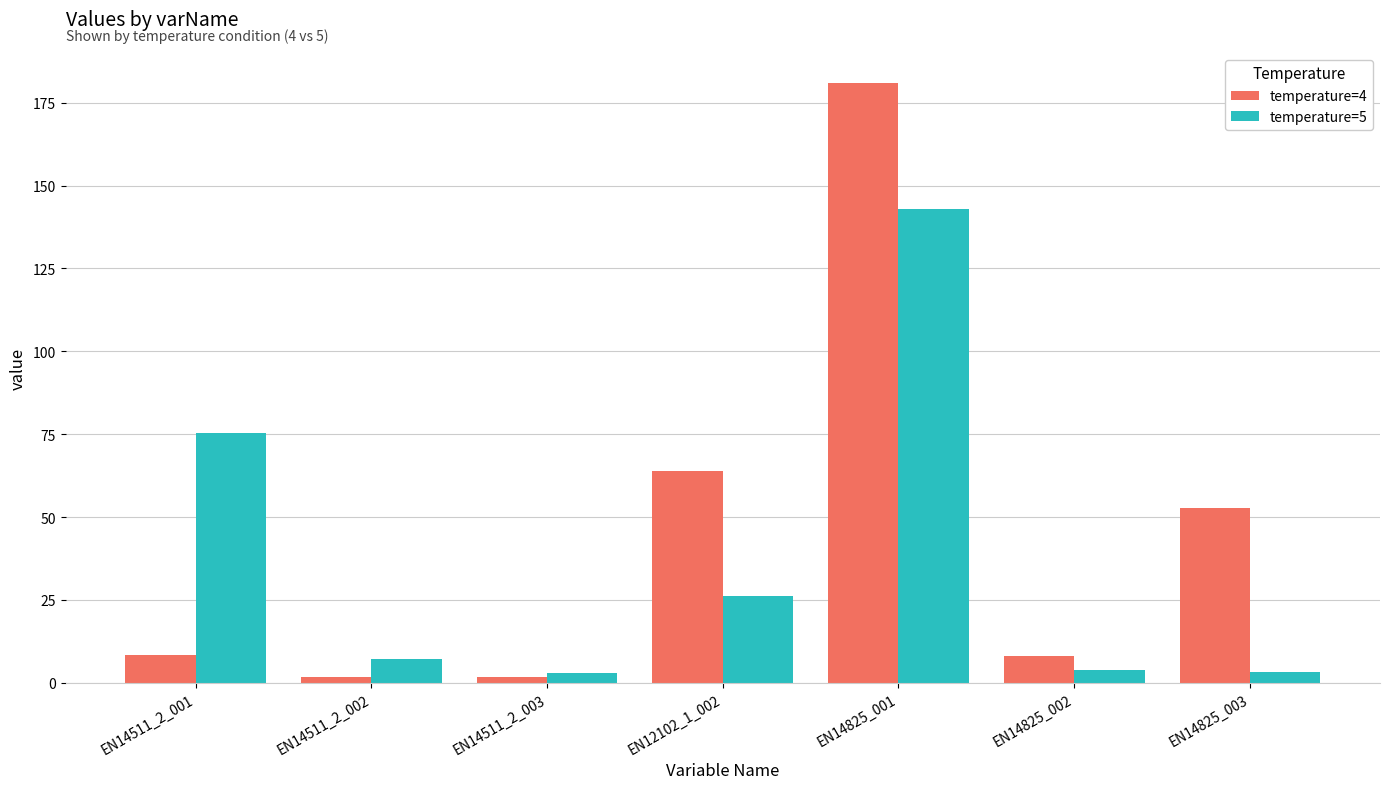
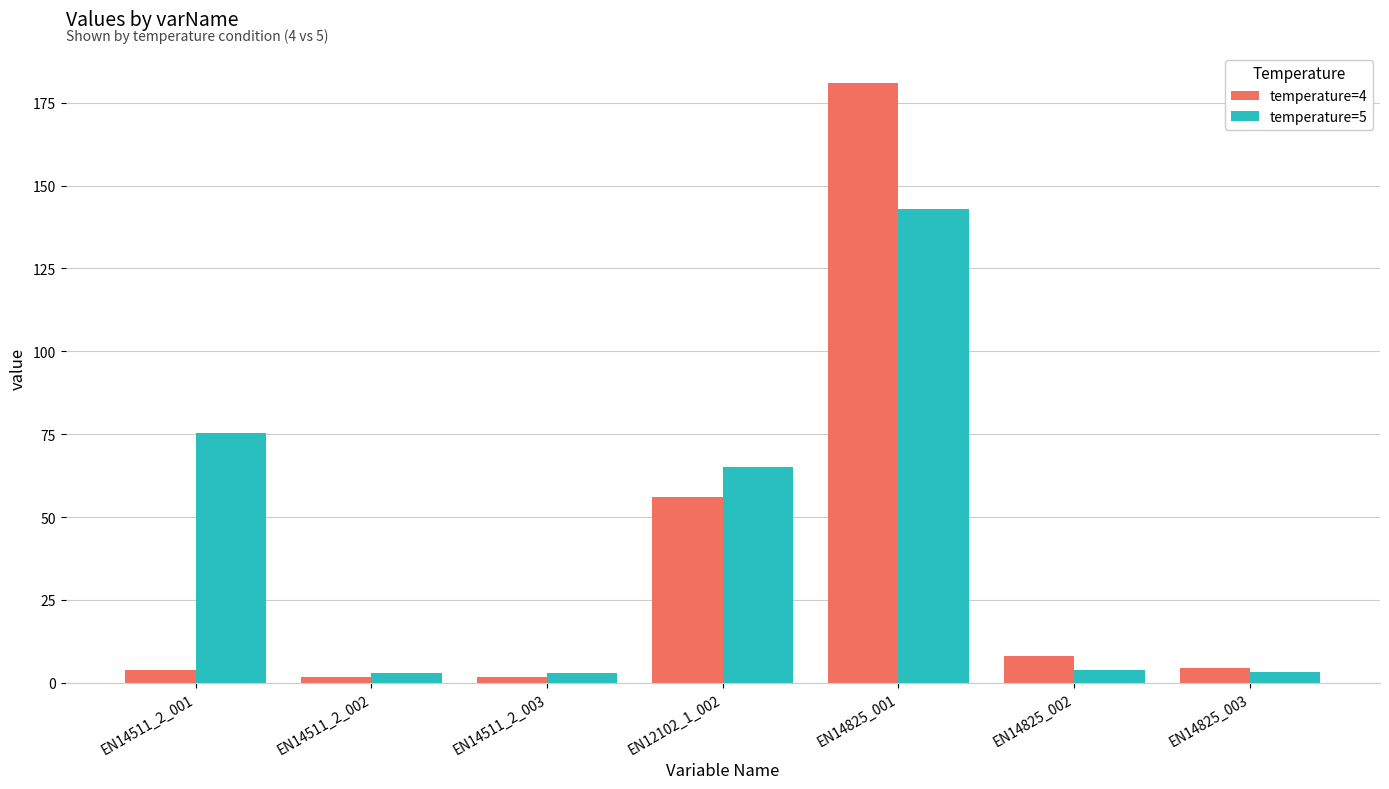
  {
    "temperature=4": {
-     "EN14511_2_001": 8,
+     "EN14511_2_001": 4,
      "EN14511_2_002": 2,
      "EN14511_2_003": 2,
-     "EN12102_1_002": 64,
+     "EN12102_1_002": 56,
      "EN14825_001": 181,
      "EN14825_002": 8,
-     "EN14825_003": 53
+     "EN14825_003": 5
    },
    "temperature=5": {
      "EN14511_2_001": 76,
-     "EN14511_2_002": 7,
+     "EN14511_2_002": 3,
      "EN14511_2_003": 3,
-     "EN12102_1_002": 26,
+     "EN12102_1_002": 65,
      "EN14825_001": 143,
      "EN14825_002": 4,
      "EN14825_003": 3
    }
  }
